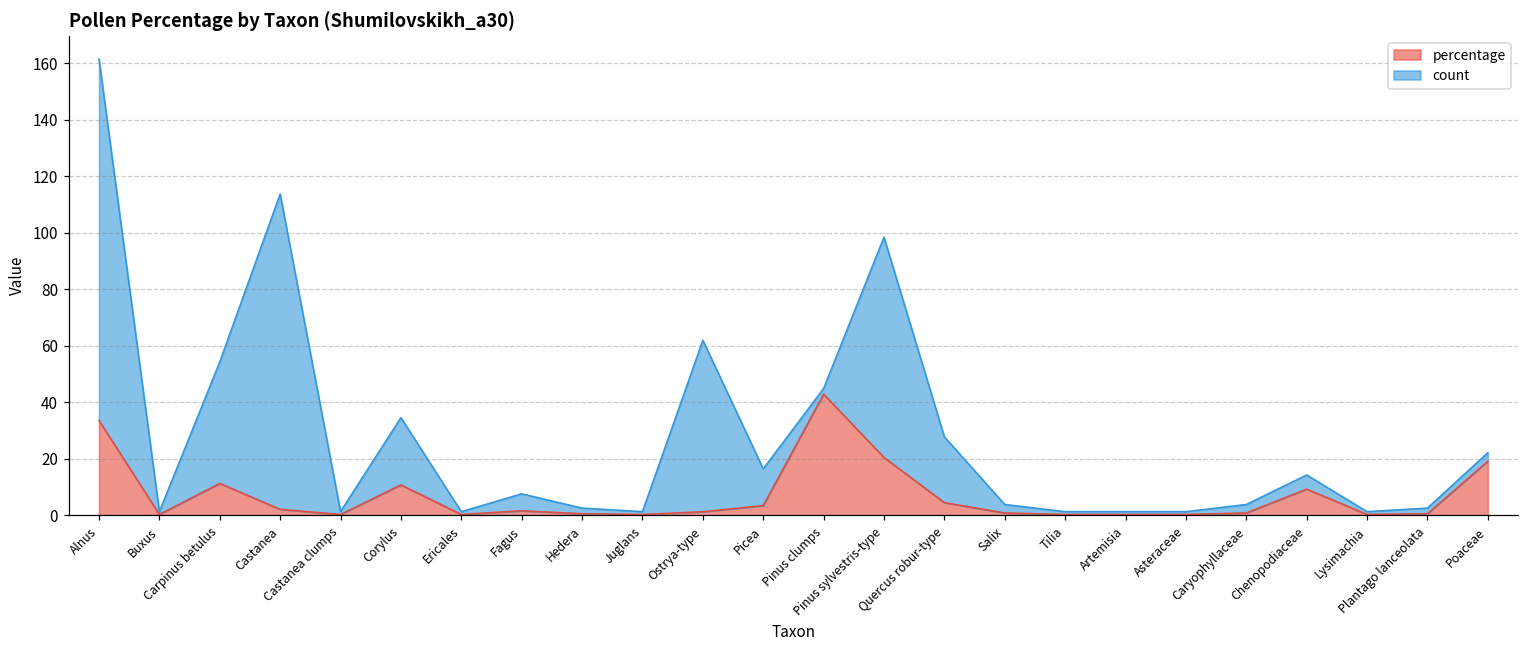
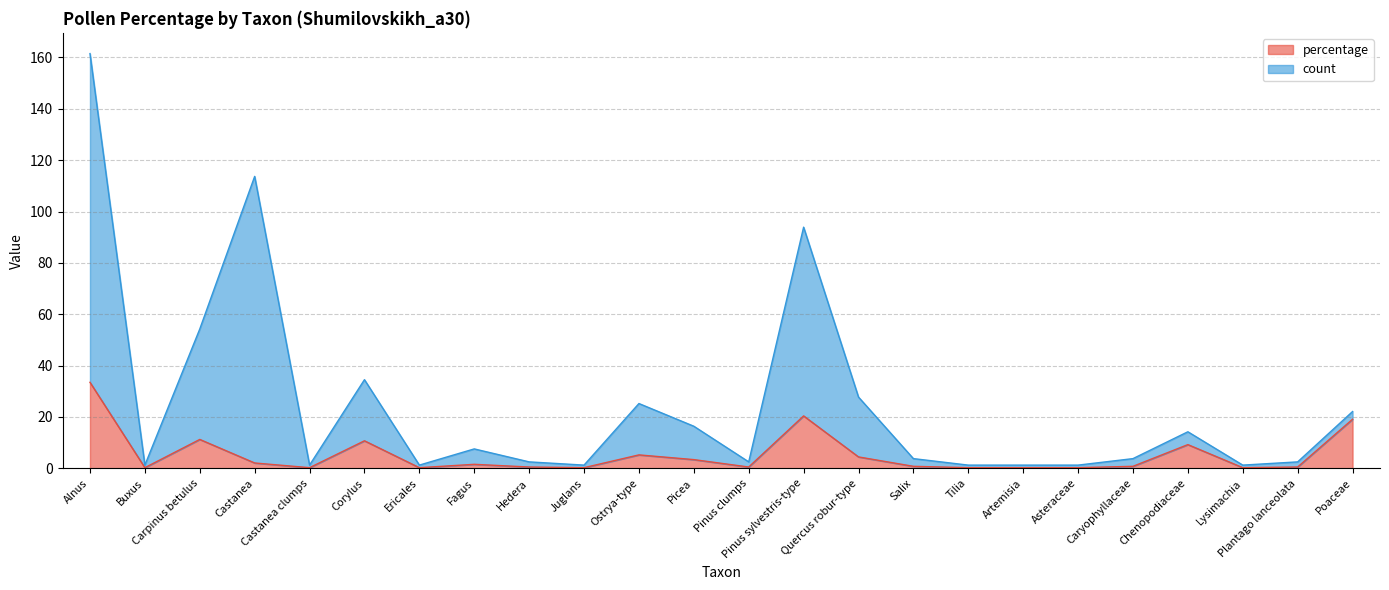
  {
    "percentage": {
      "Alnus": 34,
      "Buxus": 0,
      "Carpinus betulus": 11,
      "Castanea": 2,
      "Castanea clumps": 0,
      "Corylus": 11,
      "Ericales": 0,
      "Fagus": 2,
      "Hedera": 1,
      "Juglans": 0,
-     "Ostrya-type": 1,
+     "Ostrya-type": 5,
      "Picea": 3,
-     "Pinus clumps": 43,
+     "Pinus clumps": 1,
      "Pinus sylvestris-type": 20,
      "Quercus robur-type": 4,
      "Salix": 1,
      "Tilia": 0,
      "Artemisia": 0,
      "Asteraceae": 0,
      "Caryophyllaceae": 1,
      "Chenopodiaceae": 9,
      "Lysimachia": 0,
      "Plantago lanceolata": 1,
      "Poaceae": 19
    },
    "count": {
      "Alnus": 128,
      "Buxus": 1,
      "Carpinus betulus": 43,
      "Castanea": 112,
      "Castanea clumps": 1,
      "Corylus": 24,
      "Ericales": 1,
      "Fagus": 6,
      "Hedera": 2,
      "Juglans": 1,
-     "Ostrya-type": 61,
+     "Ostrya-type": 20,
      "Picea": 13,
      "Pinus clumps": 2,
-     "Pinus sylvestris-type": 78,
+     "Pinus sylvestris-type": 74,
      "Quercus robur-type": 23,
      "Salix": 3,
      "Tilia": 1,
      "Artemisia": 1,
      "Asteraceae": 1,
      "Caryophyllaceae": 3,
      "Chenopodiaceae": 5,
      "Lysimachia": 1,
      "Plantago lanceolata": 2,
      "Poaceae": 3
    }
  }
